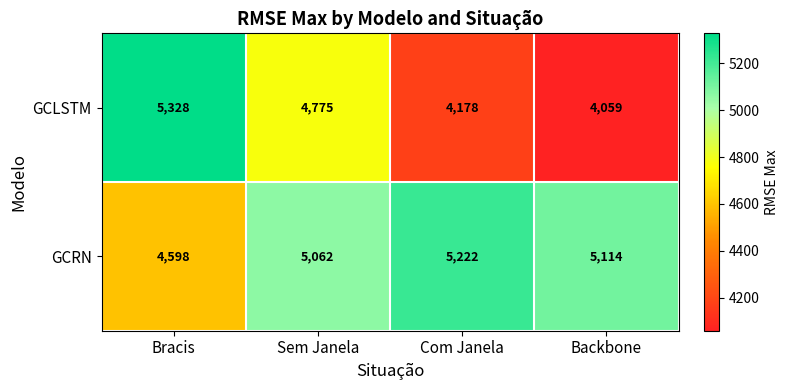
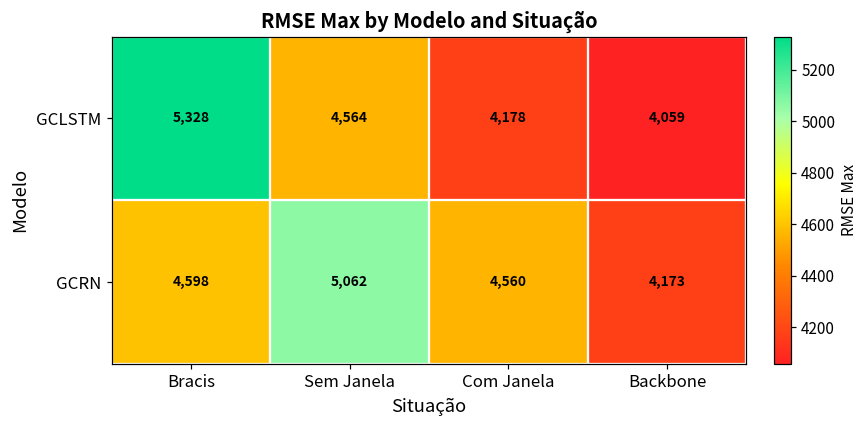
  {
    "GCLSTM": {
      "Bracis": "5,328",
-     "Sem Janela": "4,775",
+     "Sem Janela": "4,564",
      "Com Janela": "4,178",
      "Backbone": "4,059"
    },
    "GCRN": {
      "Bracis": "4,598",
      "Sem Janela": "5,062",
-     "Com Janela": "5,222",
-     "Backbone": "5,114"
+     "Com Janela": "4,560",
+     "Backbone": "4,173"
    }
  }
